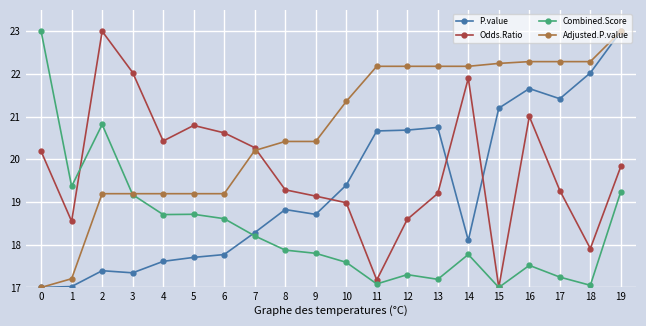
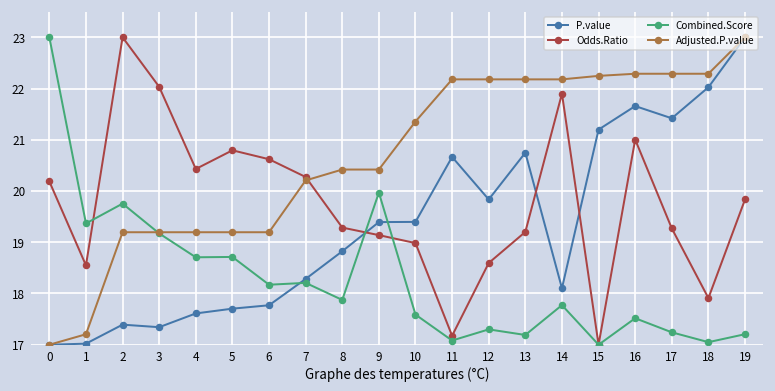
  {
    "P.value": {
      "1": 17.0,
      "2": 17.4,
      "3": 17.3,
      "4": 17.6,
      "5": 17.7,
      "6": 17.8,
      "7": 18.3,
      "8": 18.8,
-     "9": 18.7,
+     "9": 19.4,
      "10": 19.4,
      "11": 20.7,
-     "12": 20.7,
+     "12": 19.8,
      "13": 20.7,
      "14": 18.1,
      "15": 21.2,
      "16": 21.7,
      "17": 21.4,
      "18": 22.0
    },
    "Combined.Score": {
      "0": 23.0,
      "1": 19.4,
-     "2": 20.8,
+     "2": 19.8,
      "4": 18.7,
      "5": 18.7,
-     "6": 18.6,
+     "6": 18.2,
      "7": 18.2,
      "8": 17.9,
-     "9": 17.8,
+     "9": 20.0,
      "10": 17.6,
      "11": 17.1,
      "12": 17.3,
      "13": 17.2,
      "14": 17.8,
      "16": 17.5,
      "17": 17.2,
      "18": 17.1,
-     "19": 19.2
+     "19": 17.2
    }
  }
